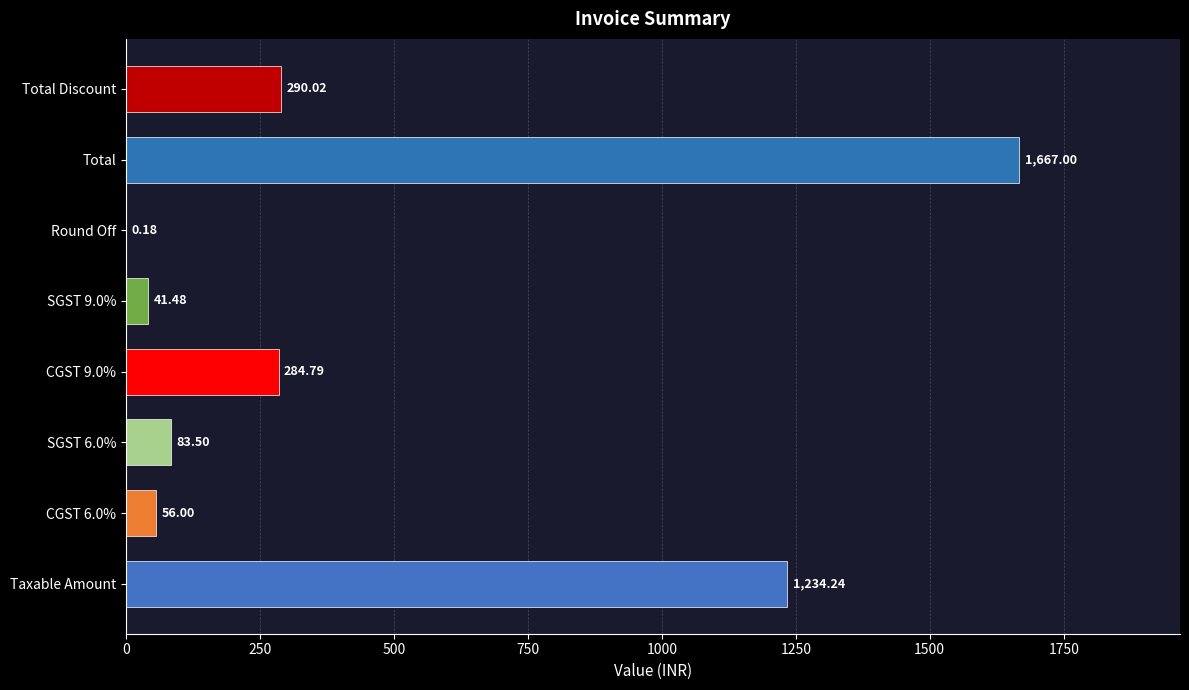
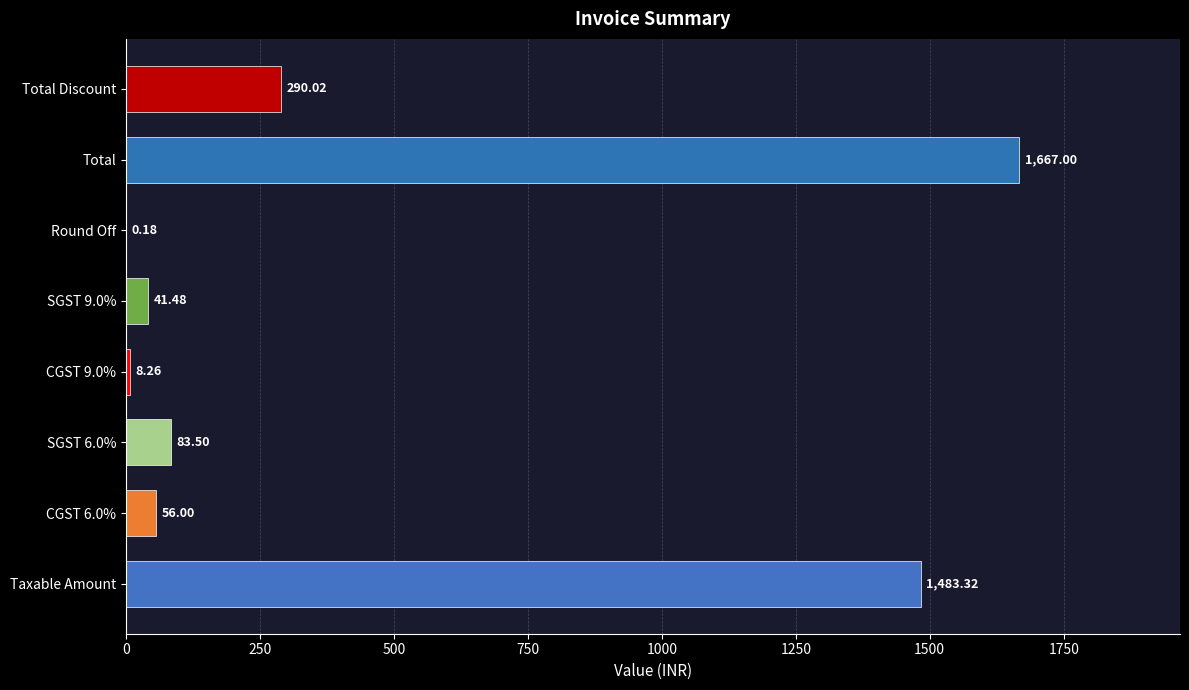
  {
    "Total Discount": "290.02",
    "Total": "1,667.00",
    "Round Off": "0.18",
    "SGST 9.0%": "41.48",
-   "CGST 9.0%": "284.79",
+   "CGST 9.0%": "8.26",
    "SGST 6.0%": "83.50",
    "CGST 6.0%": "56.00",
-   "Taxable Amount": "1,234.24"
+   "Taxable Amount": "1,483.32"
  }
